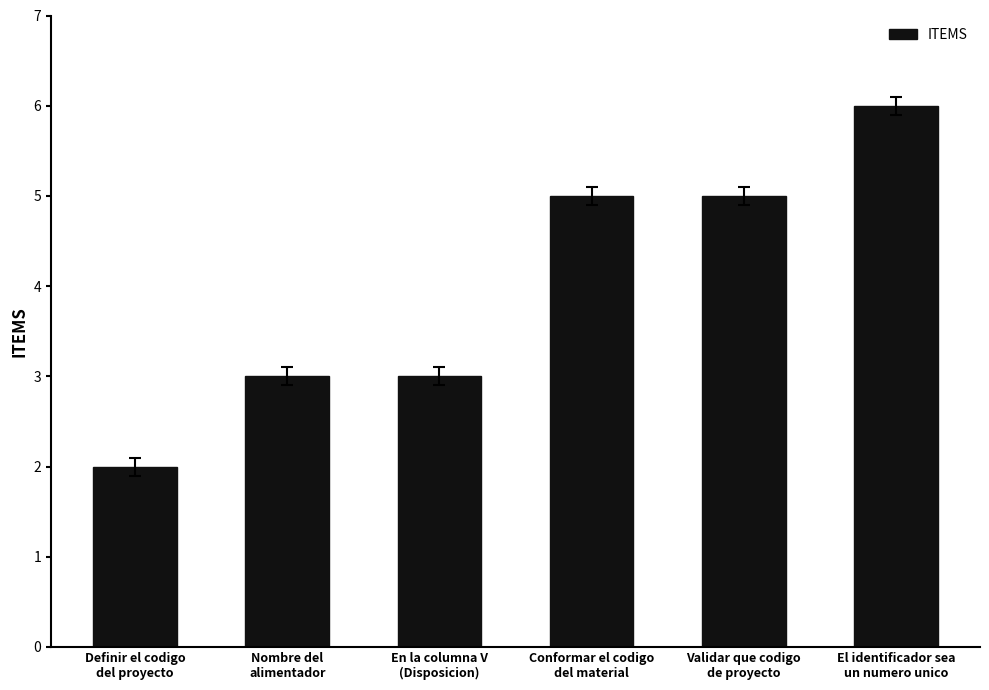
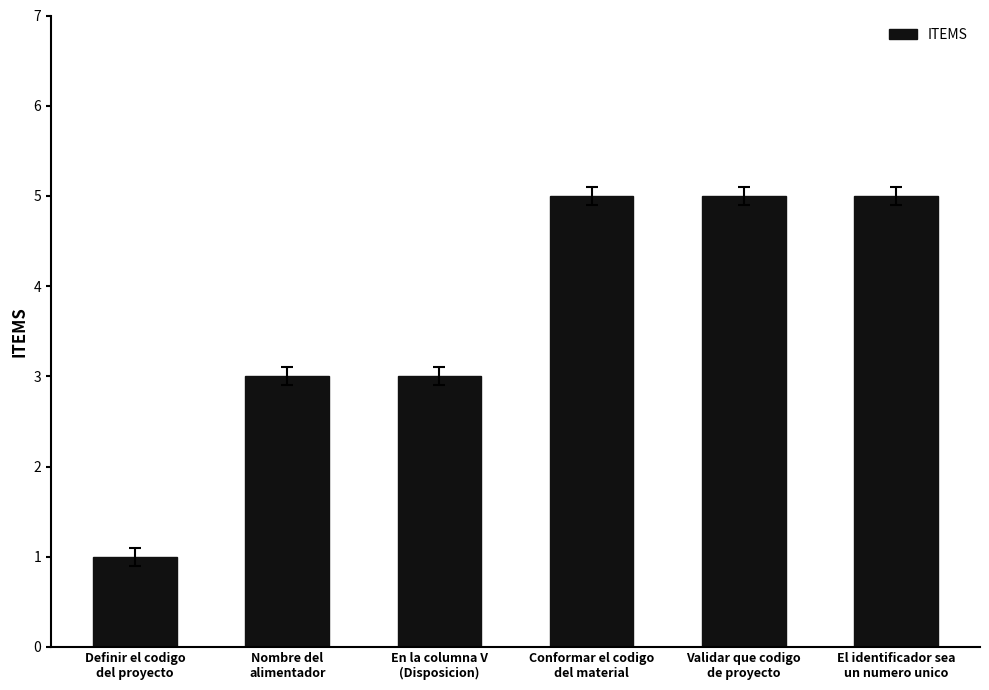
  {
    "ITEMS": {
-     "Definir el codigo del proyecto": 2,
+     "Definir el codigo del proyecto": 1,
      "Nombre del alimentador": 3,
      "En la columna V (Disposicion)": 3,
      "Conformar el codigo del material": 5,
      "Validar que codigo de proyecto": 5,
-     "El identificador sea un numero unico": 6
+     "El identificador sea un numero unico": 5
    }
  }
